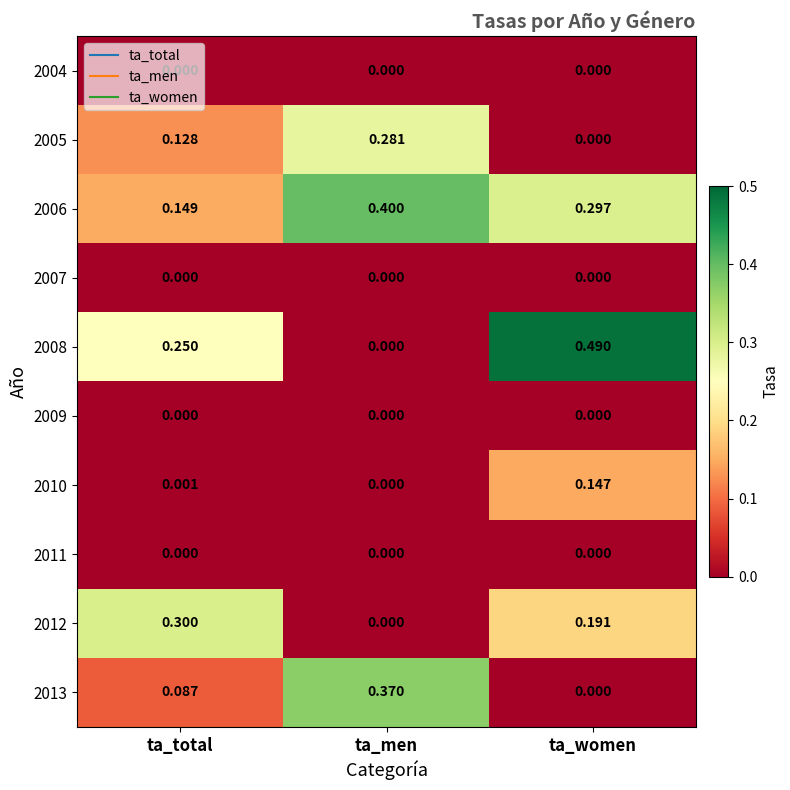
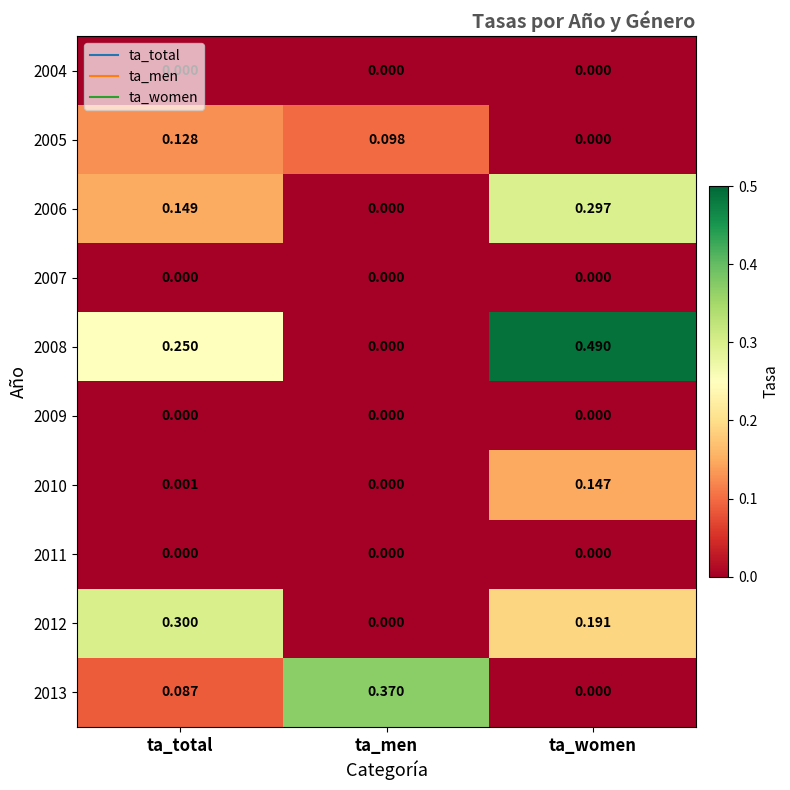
  {
    "2004": {
      "ta_men": 0.000,
      "ta_women": 0.000
    },
    "2005": {
      "ta_total": 0.128,
-     "ta_men": 0.281,
+     "ta_men": 0.098,
      "ta_women": 0.000
    },
    "2006": {
      "ta_total": 0.149,
-     "ta_men": 0.400,
+     "ta_men": 0.000,
      "ta_women": 0.297
    },
    "2007": {
      "ta_total": 0.000,
      "ta_men": 0.000,
      "ta_women": 0.000
    },
    "2008": {
      "ta_total": 0.250,
      "ta_men": 0.000,
      "ta_women": 0.490
    },
    "2009": {
      "ta_total": 0.000,
      "ta_men": 0.000,
      "ta_women": 0.000
    },
    "2010": {
      "ta_total": 0.001,
      "ta_men": 0.000,
      "ta_women": 0.147
    },
    "2011": {
      "ta_total": 0.000,
      "ta_men": 0.000,
      "ta_women": 0.000
    },
    "2012": {
      "ta_total": 0.300,
      "ta_men": 0.000,
      "ta_women": 0.191
    },
    "2013": {
      "ta_total": 0.087,
      "ta_men": 0.370,
      "ta_women": 0.000
    }
  }
